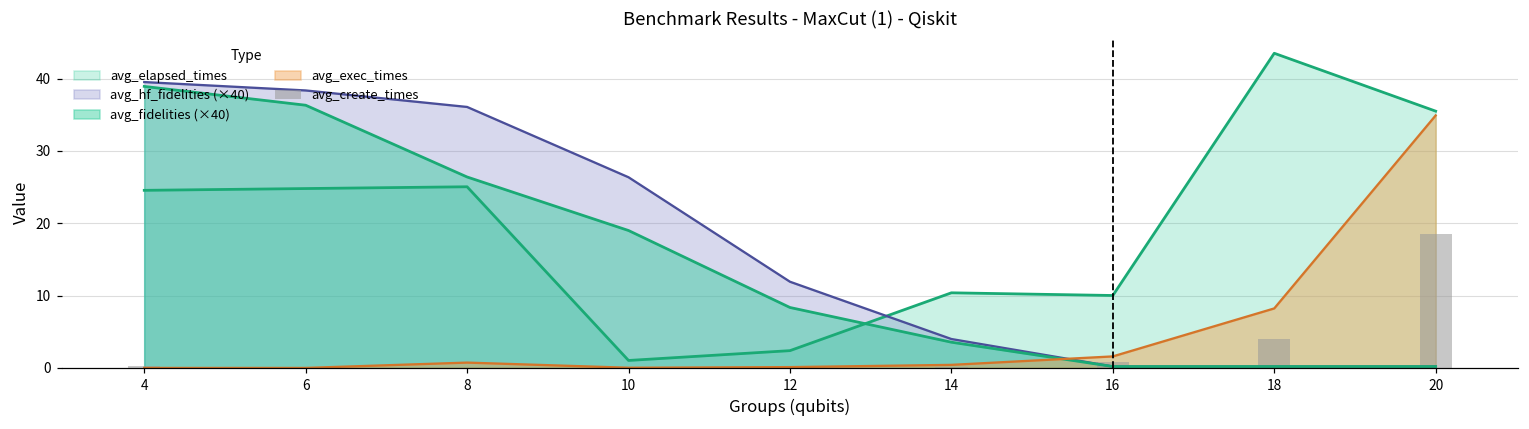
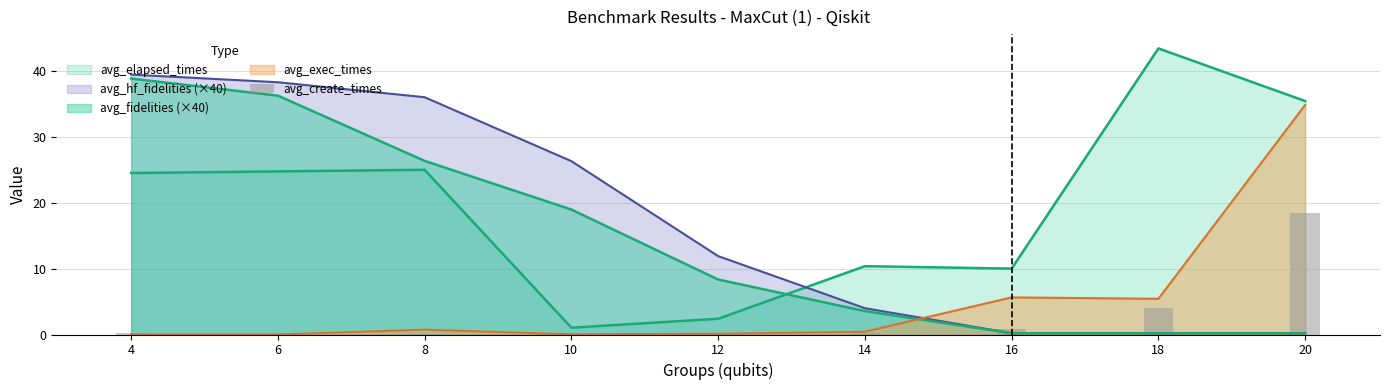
  {
    "avg_exec_times": {
      "4": 0,
      "6": 0,
      "8": 1,
      "10": 0,
      "12": 0,
      "14": 0,
-     "16": 2,
-     "18": 8,
+     "16": 6,
+     "18": 5,
      "20": 35
    }
  }
